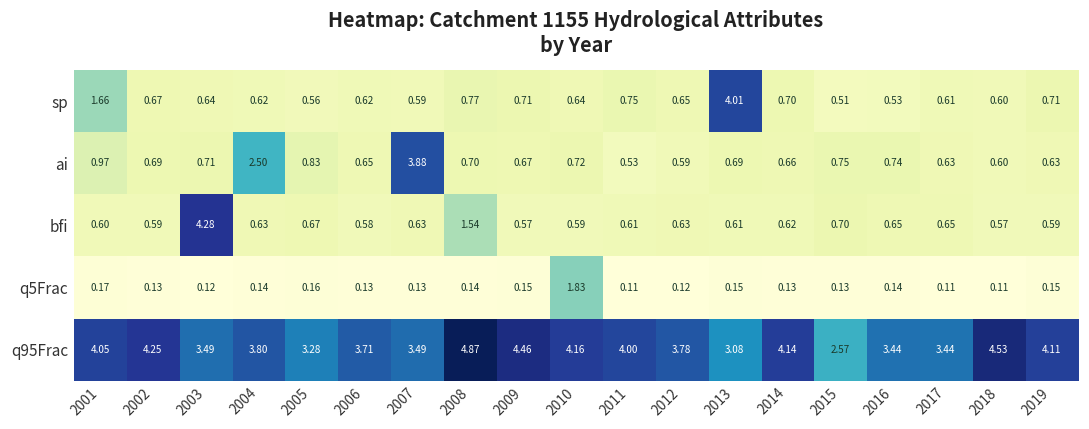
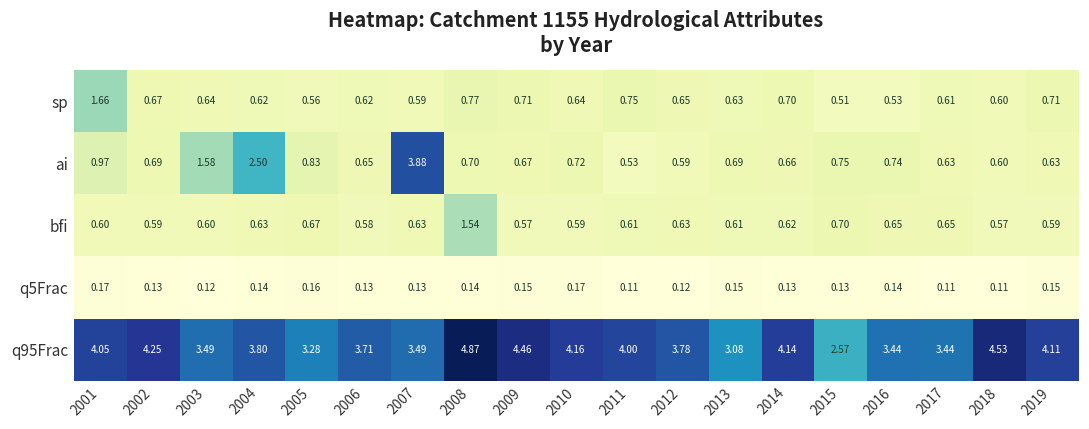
  {
    "sp": {
      "2001": 1.66,
      "2002": 0.67,
      "2003": 0.64,
      "2004": 0.62,
      "2005": 0.56,
      "2006": 0.62,
      "2007": 0.59,
      "2008": 0.77,
      "2009": 0.71,
      "2010": 0.64,
      "2011": 0.75,
      "2012": 0.65,
-     "2013": 4.01,
+     "2013": 0.63,
      "2014": 0.70,
      "2015": 0.51,
      "2016": 0.53,
      "2017": 0.61,
      "2018": 0.60,
      "2019": 0.71
    },
    "ai": {
      "2001": 0.97,
      "2002": 0.69,
-     "2003": 0.71,
+     "2003": 1.58,
      "2004": 2.50,
      "2005": 0.83,
      "2006": 0.65,
      "2007": 3.88,
      "2008": 0.70,
      "2009": 0.67,
      "2010": 0.72,
      "2011": 0.53,
      "2012": 0.59,
      "2013": 0.69,
      "2014": 0.66,
      "2015": 0.75,
      "2016": 0.74,
      "2017": 0.63,
      "2018": 0.60,
      "2019": 0.63
    },
    "bfi": {
      "2001": 0.60,
      "2002": 0.59,
-     "2003": 4.28,
+     "2003": 0.60,
      "2004": 0.63,
      "2005": 0.67,
      "2006": 0.58,
      "2007": 0.63,
      "2008": 1.54,
      "2009": 0.57,
      "2010": 0.59,
      "2011": 0.61,
      "2012": 0.63,
      "2013": 0.61,
      "2014": 0.62,
      "2015": 0.70,
      "2016": 0.65,
      "2017": 0.65,
      "2018": 0.57,
      "2019": 0.59
    },
    "q5Frac": {
      "2001": 0.17,
      "2002": 0.13,
      "2003": 0.12,
      "2004": 0.14,
      "2005": 0.16,
      "2006": 0.13,
      "2007": 0.13,
      "2008": 0.14,
      "2009": 0.15,
-     "2010": 1.83,
+     "2010": 0.17,
      "2011": 0.11,
      "2012": 0.12,
      "2013": 0.15,
      "2014": 0.13,
      "2015": 0.13,
      "2016": 0.14,
      "2017": 0.11,
      "2018": 0.11,
      "2019": 0.15
    },
    "q95Frac": {
      "2001": 4.05,
      "2002": 4.25,
      "2003": 3.49,
      "2004": 3.80,
      "2005": 3.28,
      "2006": 3.71,
      "2007": 3.49,
      "2008": 4.87,
      "2009": 4.46,
      "2010": 4.16,
      "2011": 4.00,
      "2012": 3.78,
      "2013": 3.08,
      "2014": 4.14,
      "2015": 2.57,
      "2016": 3.44,
      "2017": 3.44,
      "2018": 4.53,
      "2019": 4.11
    }
  }
